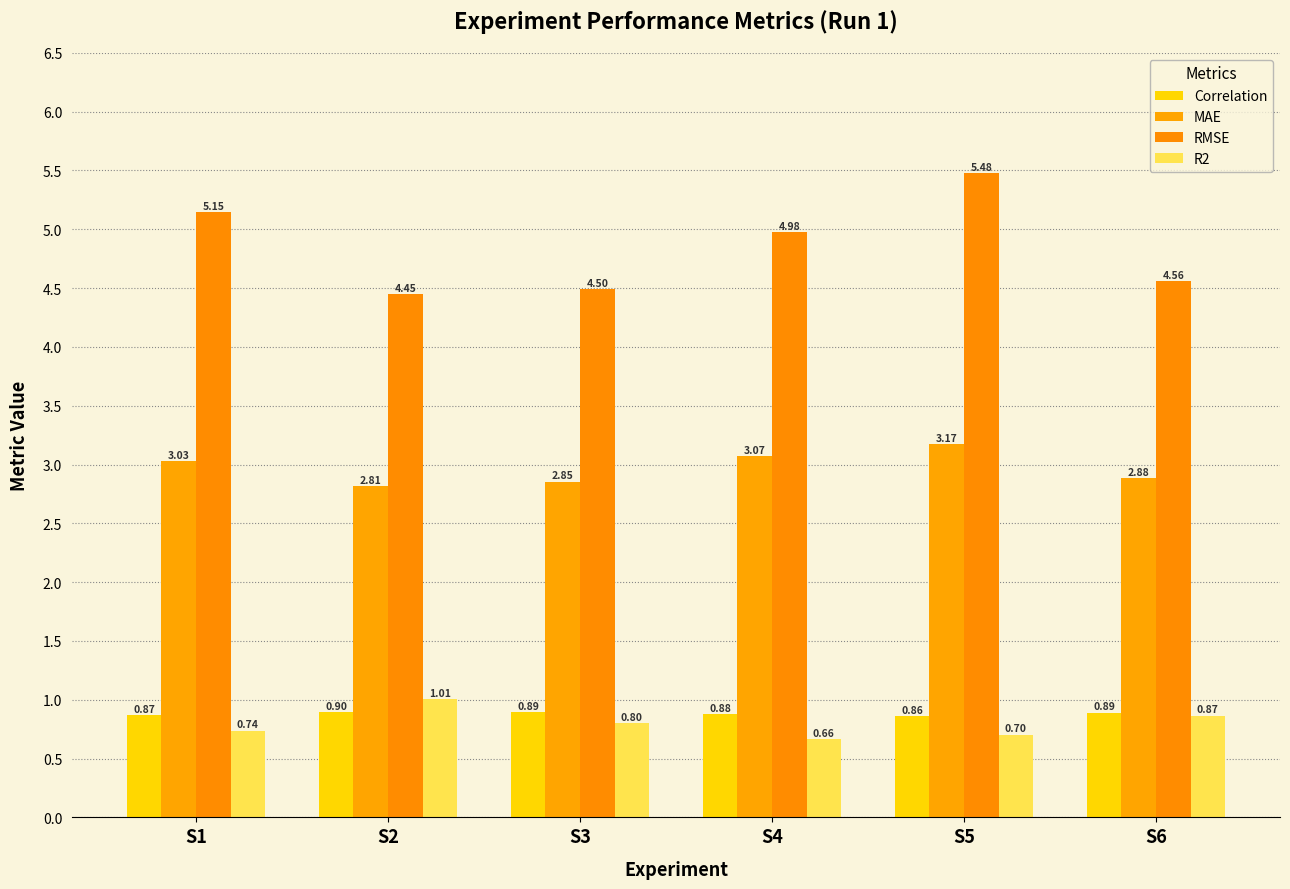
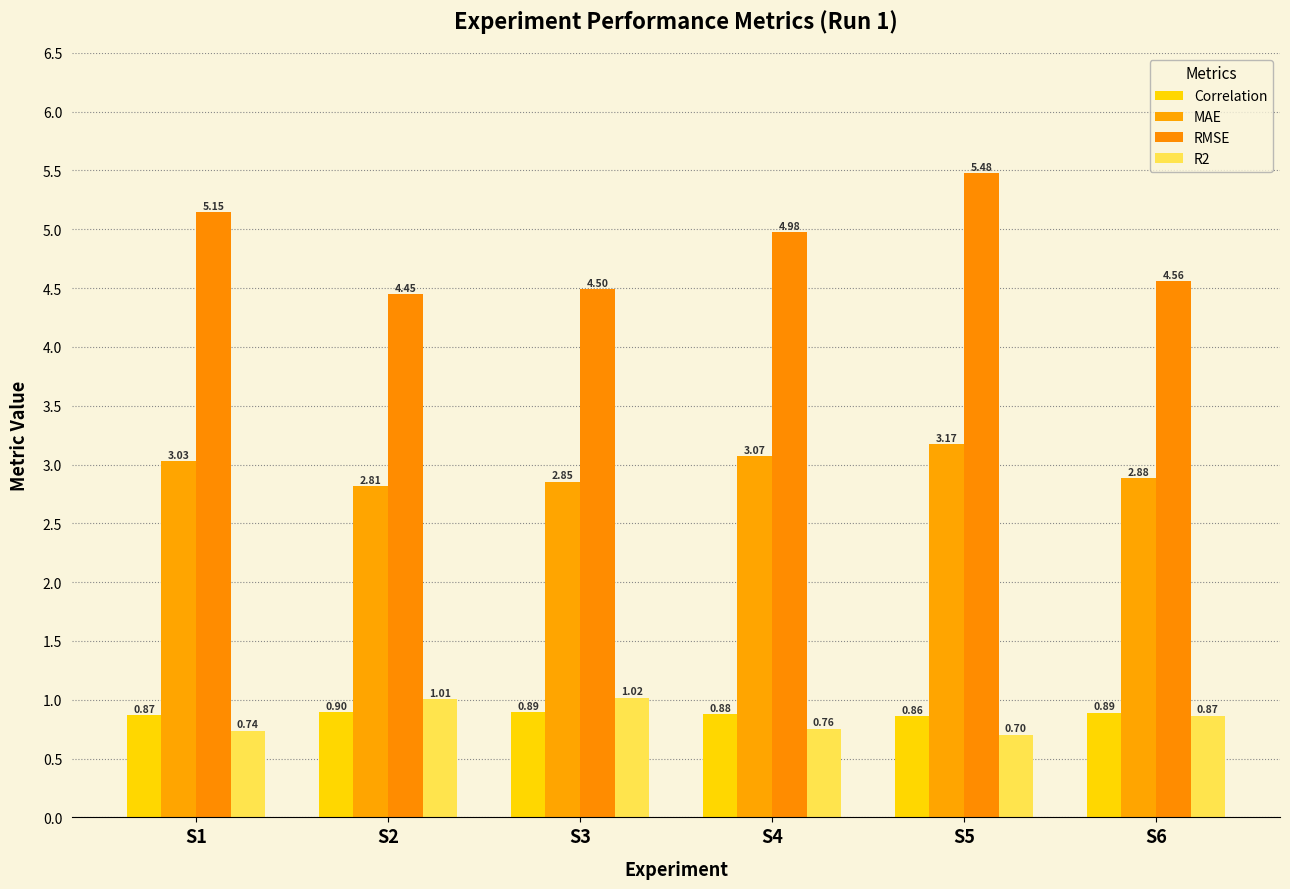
  {
    "R2": {
      "S1": 0.74,
      "S2": 1.01,
-     "S3": 0.80,
-     "S4": 0.66,
+     "S3": 1.02,
+     "S4": 0.76,
      "S5": 0.70,
      "S6": 0.87
    }
  }
